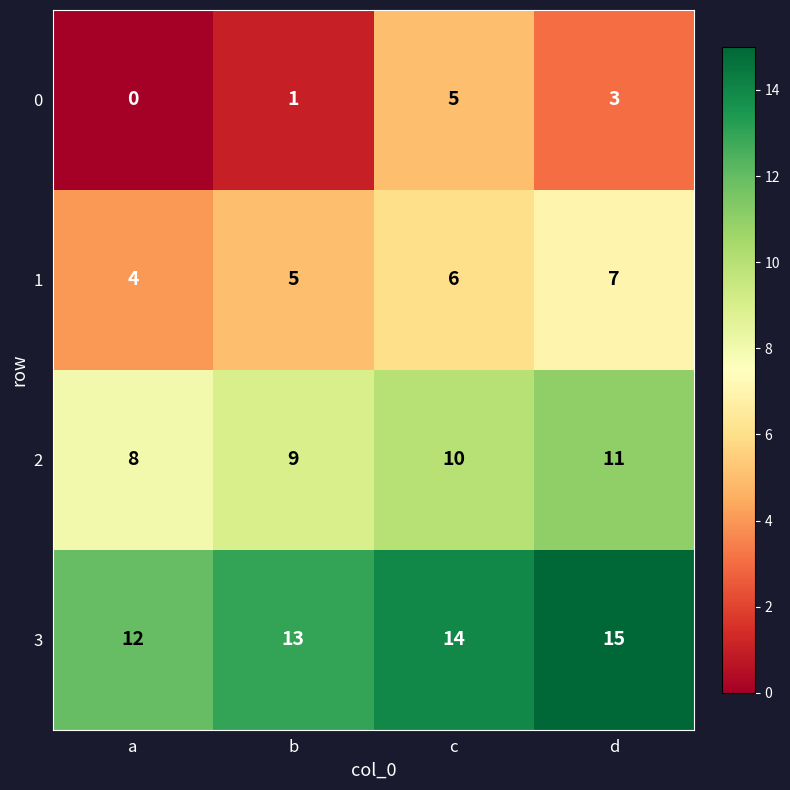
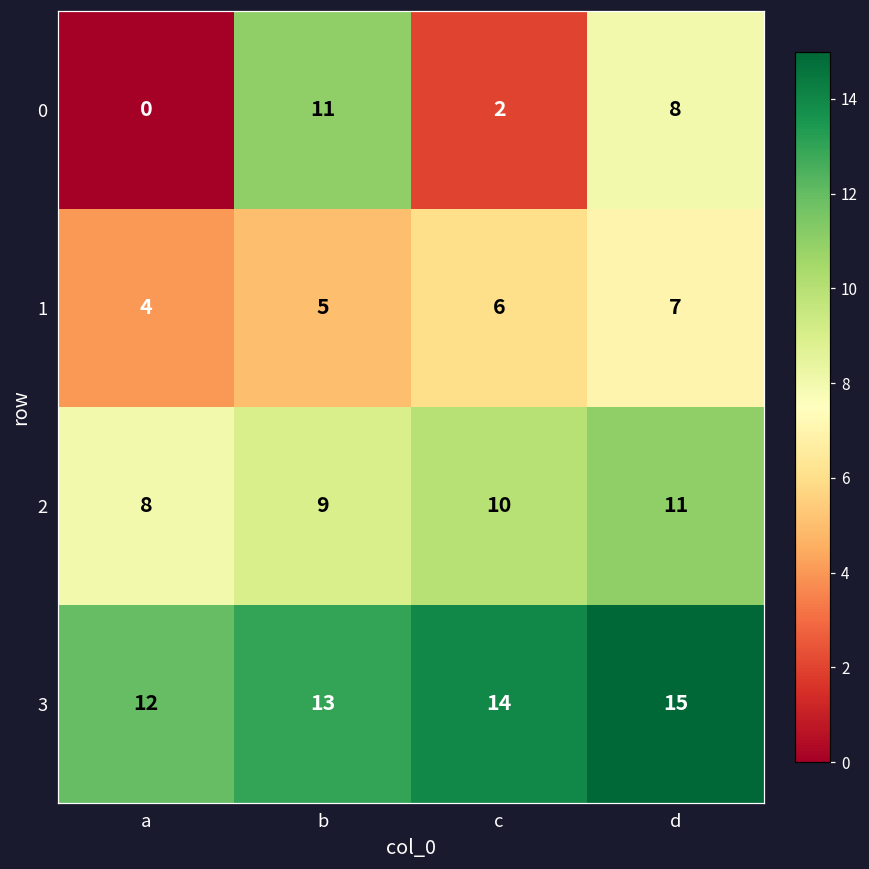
  {
    "0": {
      "a": 0,
-     "b": 1,
-     "c": 5,
-     "d": 3
+     "b": 11,
+     "c": 2,
+     "d": 8
    },
    "1": {
      "a": 4,
      "b": 5,
      "c": 6,
      "d": 7
    },
    "2": {
      "a": 8,
      "b": 9,
      "c": 10,
      "d": 11
    },
    "3": {
      "a": 12,
      "b": 13,
      "c": 14,
      "d": 15
    }
  }
